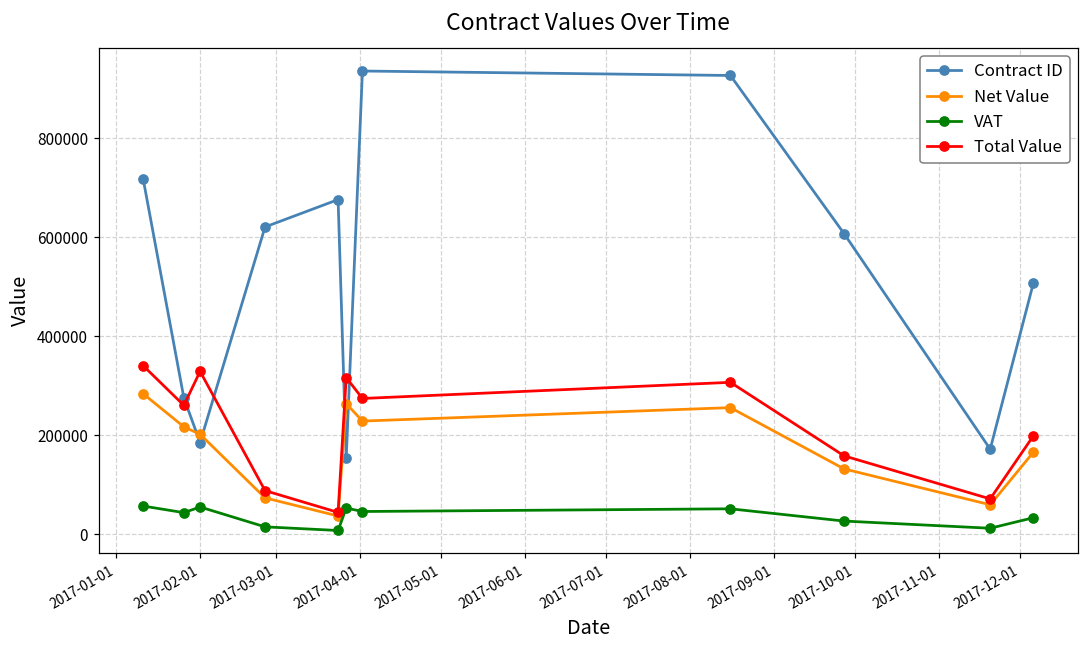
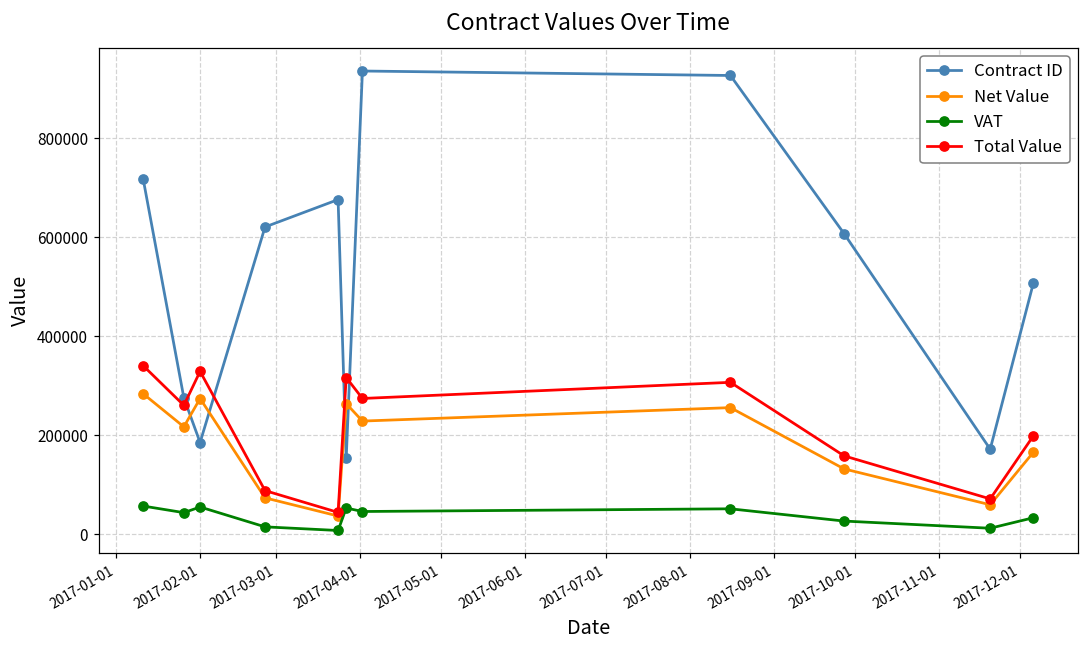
  {
    "Contract ID": {
      "2017-02-01": 190000
    },
    "Net Value": {
-     "2017-02-01": 200000
+     "2017-02-01": 270000
    },
    "VAT": {
      "2017-02-01": 50000
    },
    "Total Value": {
      "2017-02-01": 330000
    }
  }
